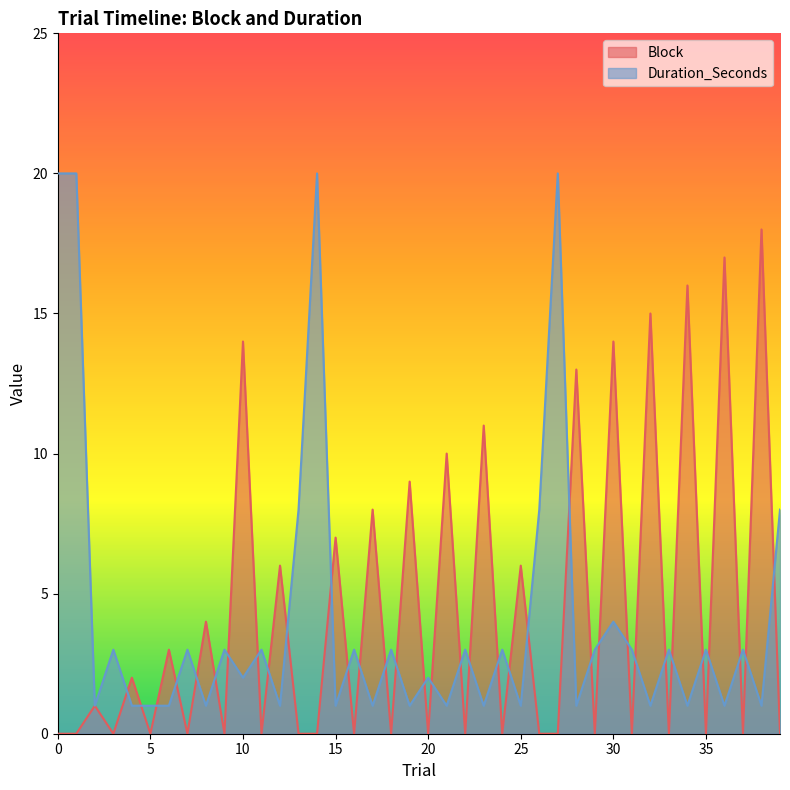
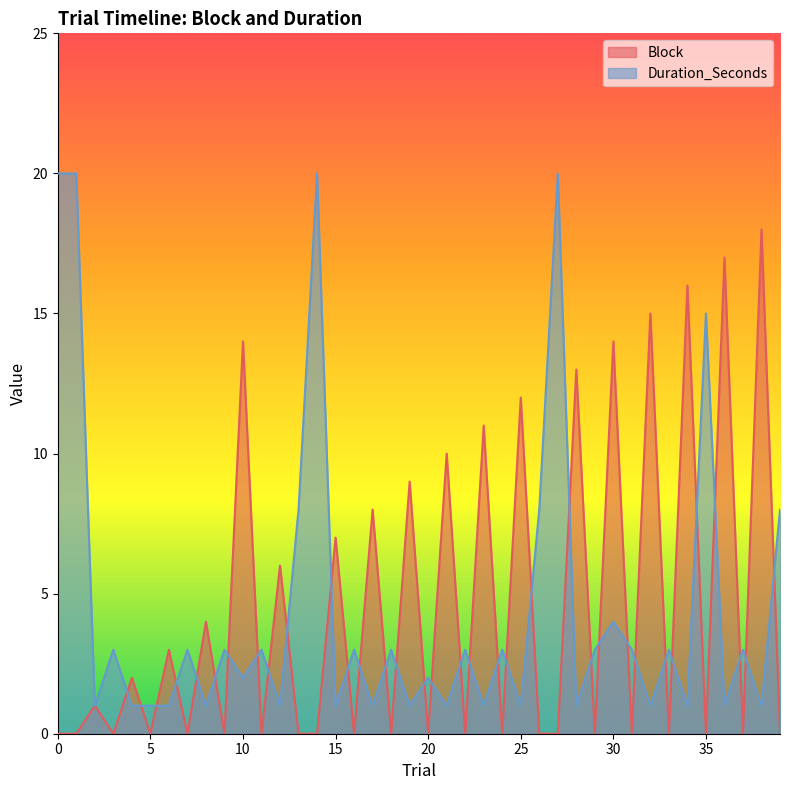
  {
    "Block": {
      "0": 0,
      "5": 0,
      "10": 14,
      "15": 7,
      "20": 0,
-     "25": 6,
+     "25": 12,
      "30": 14,
      "35": 0
    },
    "Duration_Seconds": {
      "0": 20,
      "5": 1,
      "10": 2,
      "15": 1,
      "20": 2,
      "25": 1,
      "30": 4,
-     "35": 3
+     "35": 15
    }
  }
